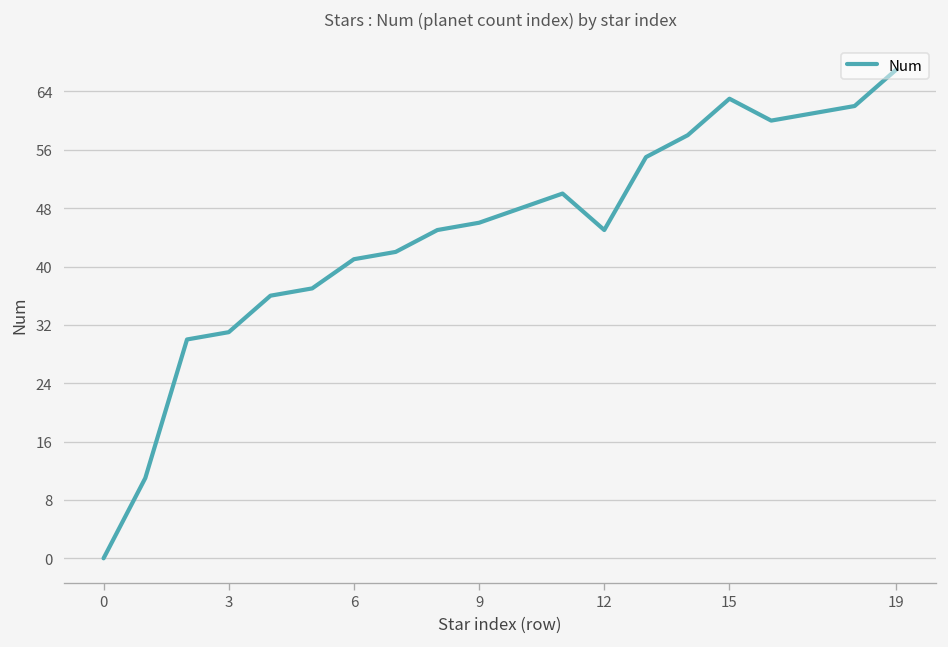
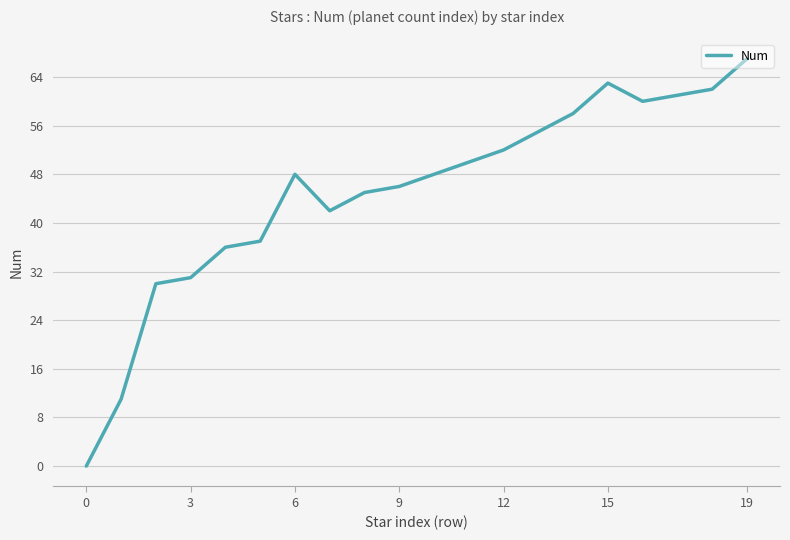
  {
    "0": 0,
    "3": 31,
-   "6": 41,
+   "6": 48,
    "9": 46,
-   "12": 45,
+   "12": 52,
    "15": 63
  }
